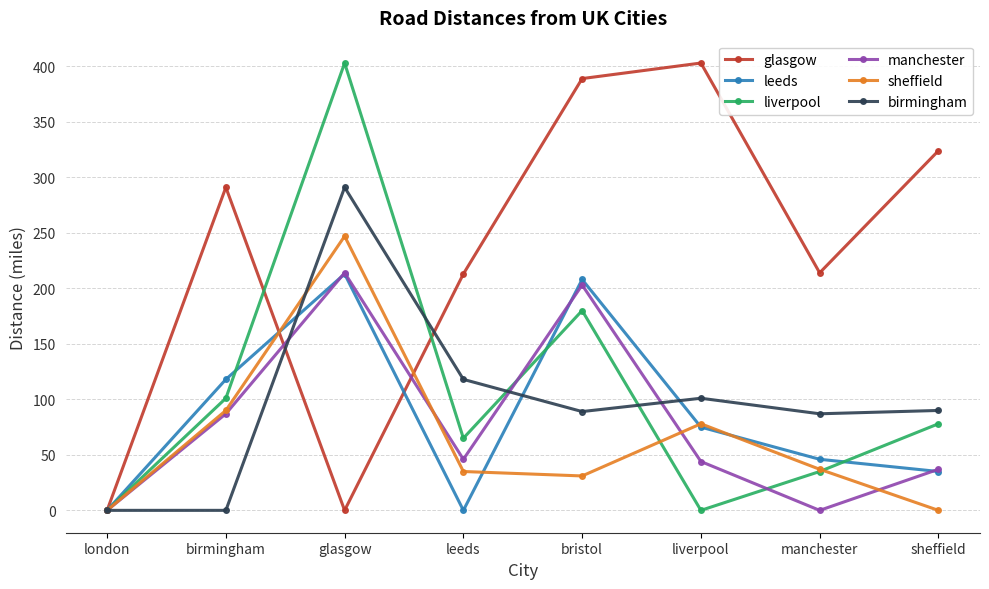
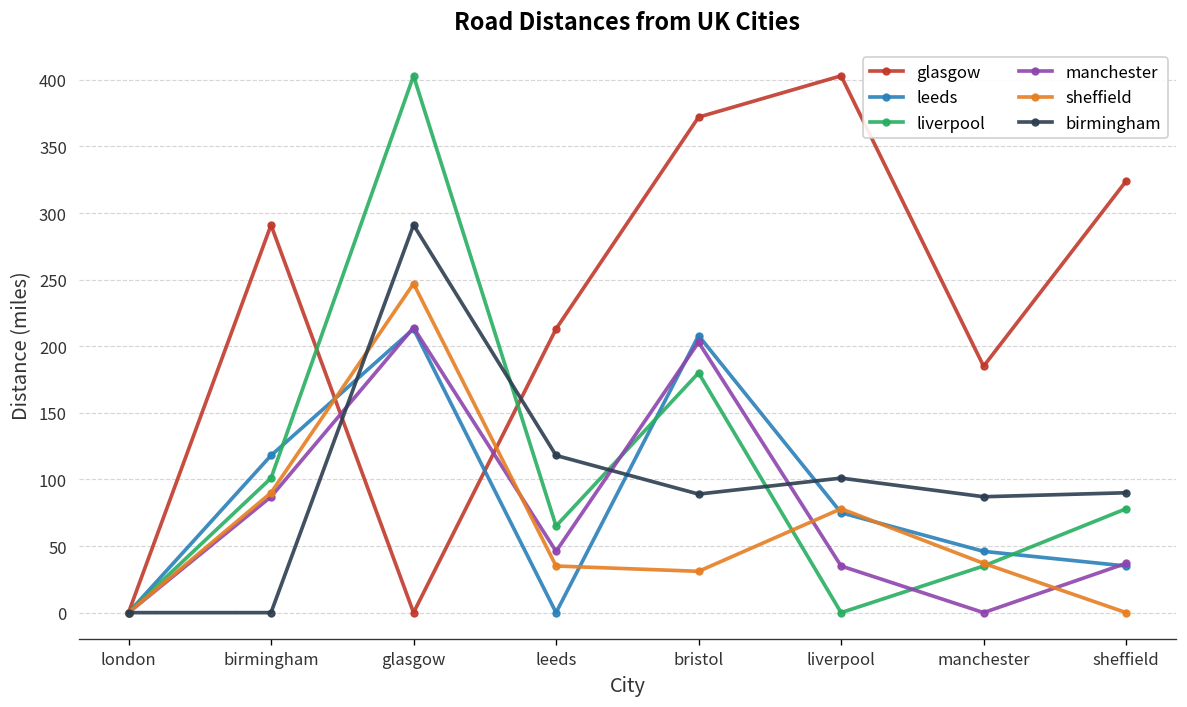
  {
    "glasgow": {
      "birmingham": 291,
      "glasgow": 0,
      "leeds": 213,
-     "bristol": 389,
+     "bristol": 372,
      "liverpool": 403,
-     "manchester": 214,
+     "manchester": 185,
      "sheffield": 324
    },
    "leeds": {
      "birmingham": 118,
      "leeds": 0,
      "bristol": 208,
      "liverpool": 75,
      "manchester": 46
    },
    "liverpool": {
      "birmingham": 101,
      "glasgow": 403,
      "leeds": 65,
      "bristol": 180,
      "liverpool": 0,
      "sheffield": 78
    },
    "manchester": {
      "birmingham": 87,
      "leeds": 46,
      "bristol": 203,
-     "liverpool": 44,
+     "liverpool": 35,
      "manchester": 0
    },
    "sheffield": {
      "birmingham": 90,
      "glasgow": 247,
      "leeds": 35,
      "bristol": 31,
      "liverpool": 78,
      "sheffield": 0
    },
    "birmingham": {
      "birmingham": 0,
      "glasgow": 291,
      "leeds": 118,
      "bristol": 89,
      "liverpool": 101,
      "manchester": 87,
      "sheffield": 90
    }
  }
